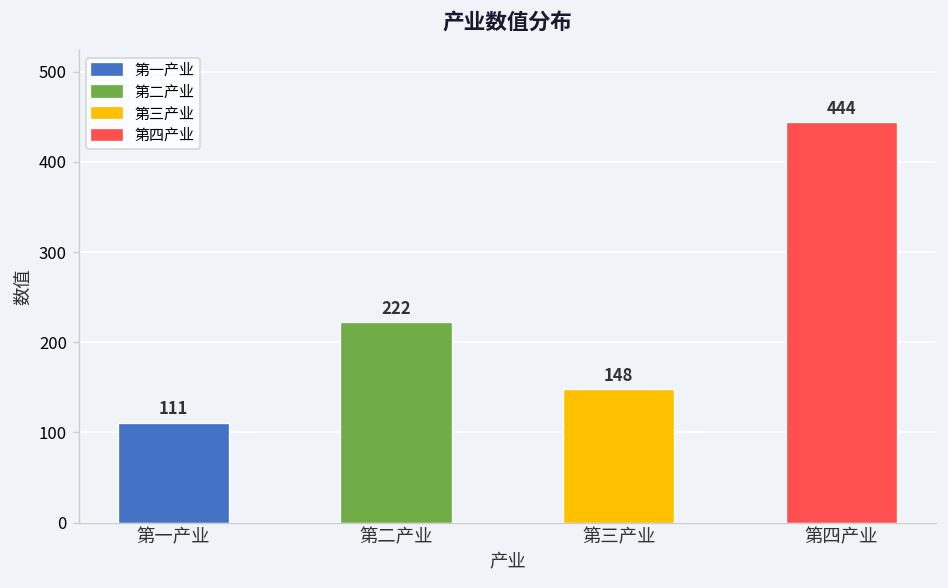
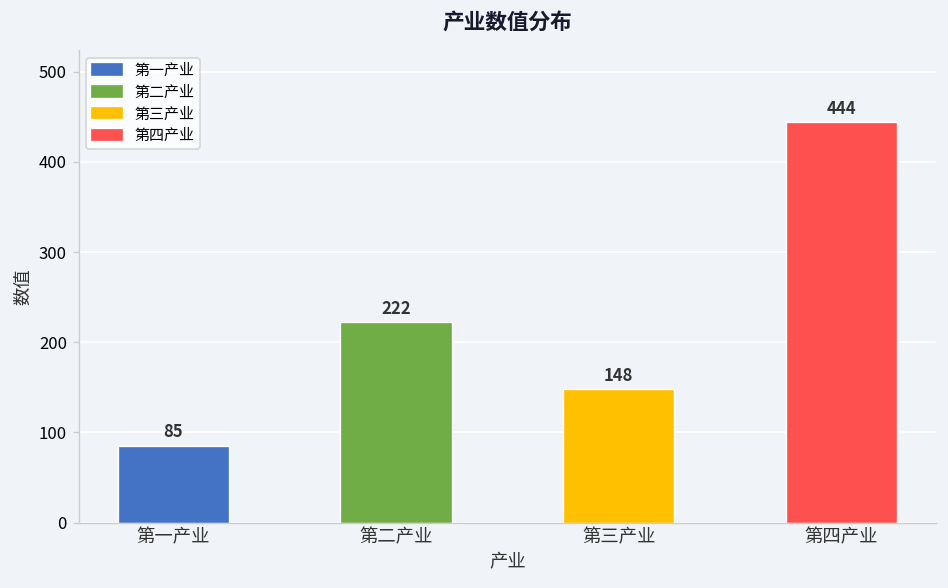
  {
-   "第一产业": 111,
+   "第一产业": 85,
    "第二产业": 222,
    "第三产业": 148,
    "第四产业": 444
  }
